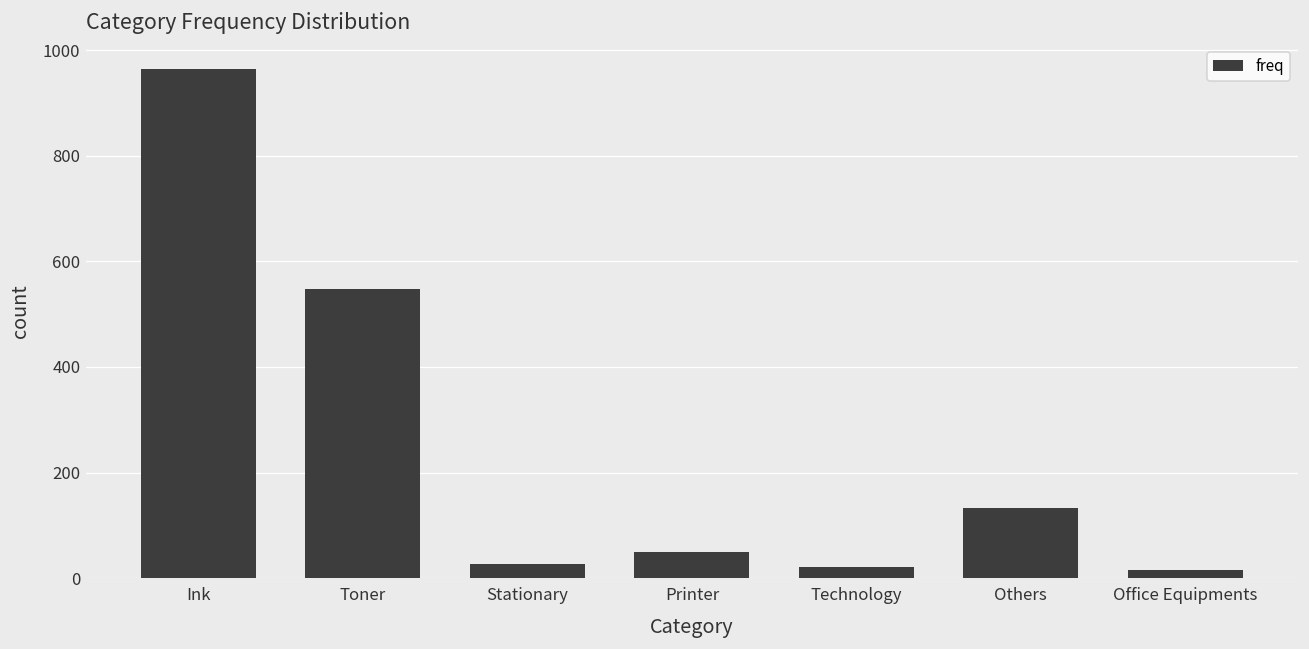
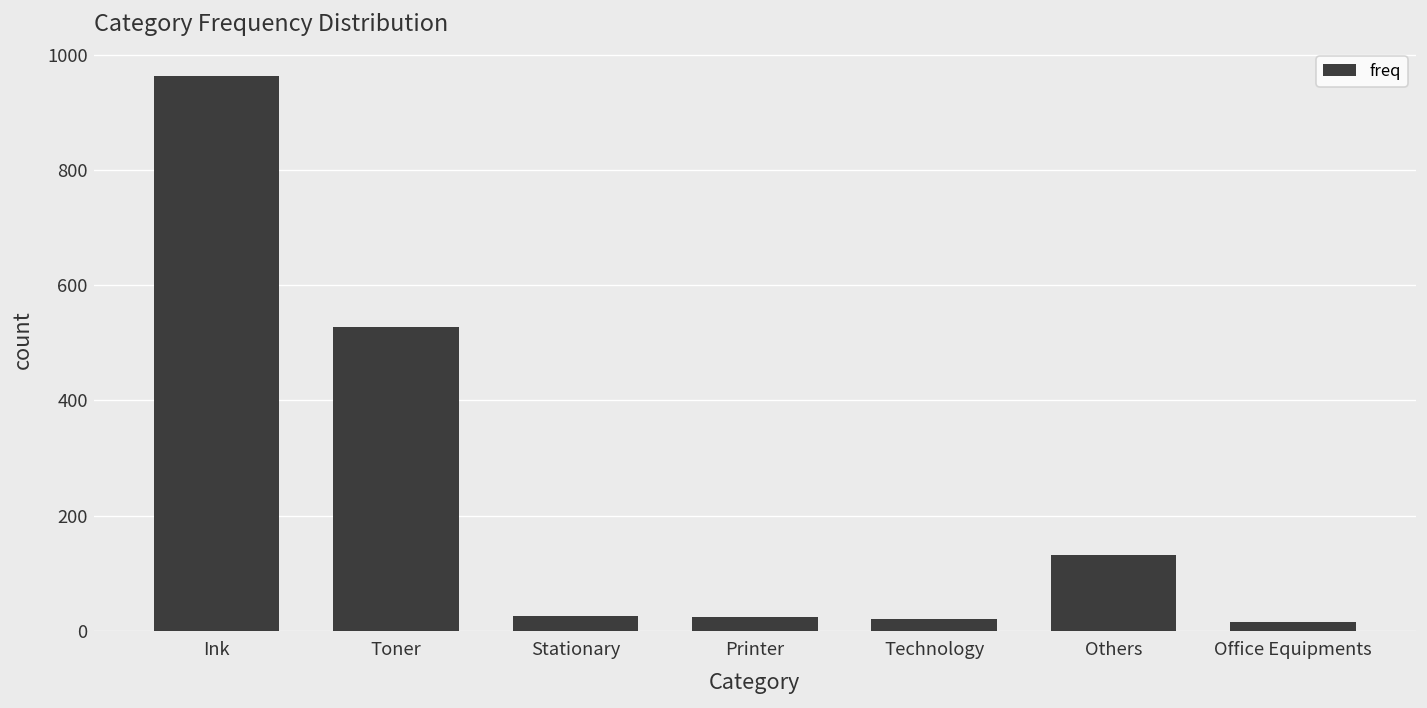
  {
    "Ink": 960,
-   "Toner": 550,
+   "Toner": 530,
    "Stationary": 30,
-   "Printer": 50,
+   "Printer": 20,
    "Technology": 20,
    "Others": 130,
    "Office Equipments": 20
  }
